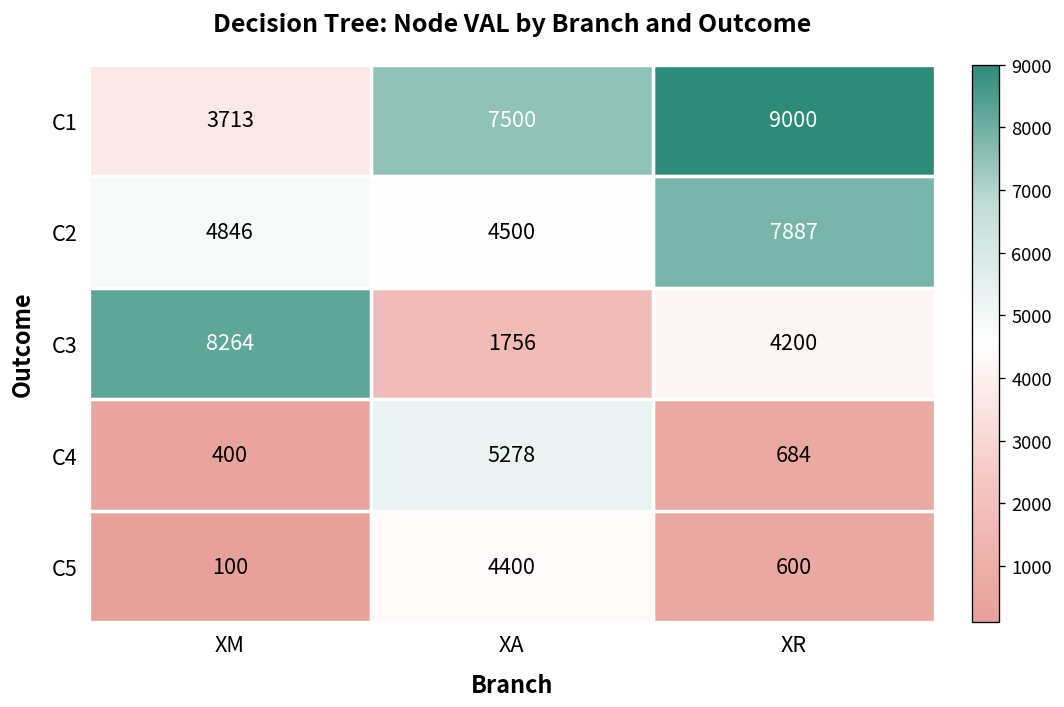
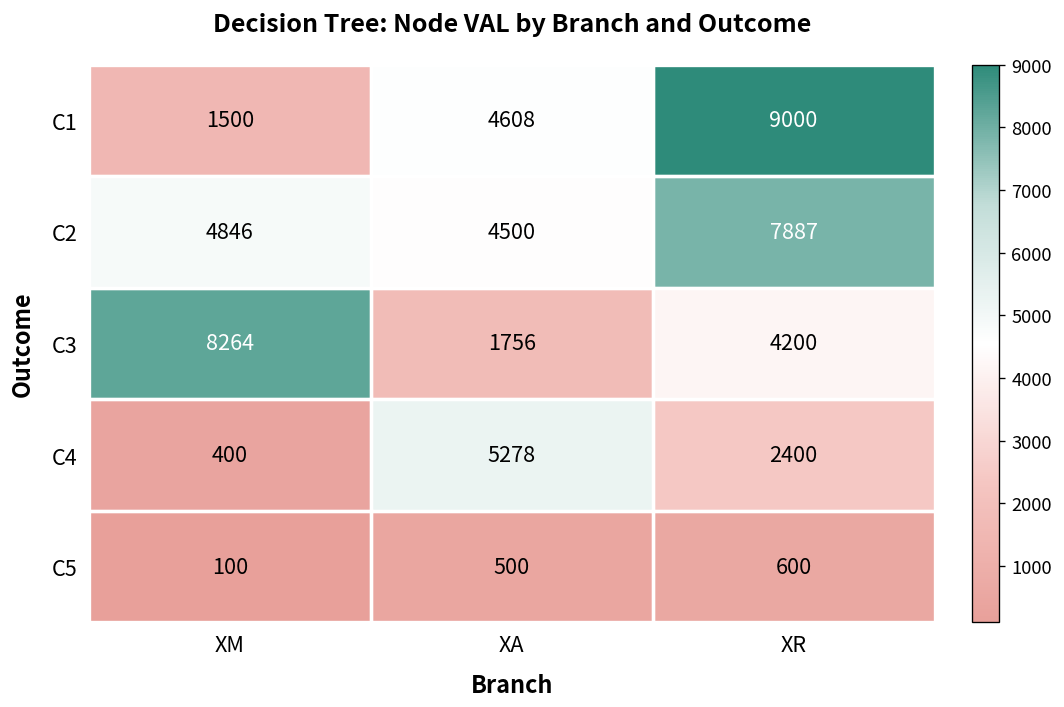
  {
    "C1": {
-     "XM": 3713,
-     "XA": 7500,
+     "XM": 1500,
+     "XA": 4608,
      "XR": 9000
    },
    "C2": {
      "XM": 4846,
      "XA": 4500,
      "XR": 7887
    },
    "C3": {
      "XM": 8264,
      "XA": 1756,
      "XR": 4200
    },
    "C4": {
      "XM": 400,
      "XA": 5278,
-     "XR": 684
+     "XR": 2400
    },
    "C5": {
      "XM": 100,
-     "XA": 4400,
+     "XA": 500,
      "XR": 600
    }
  }
